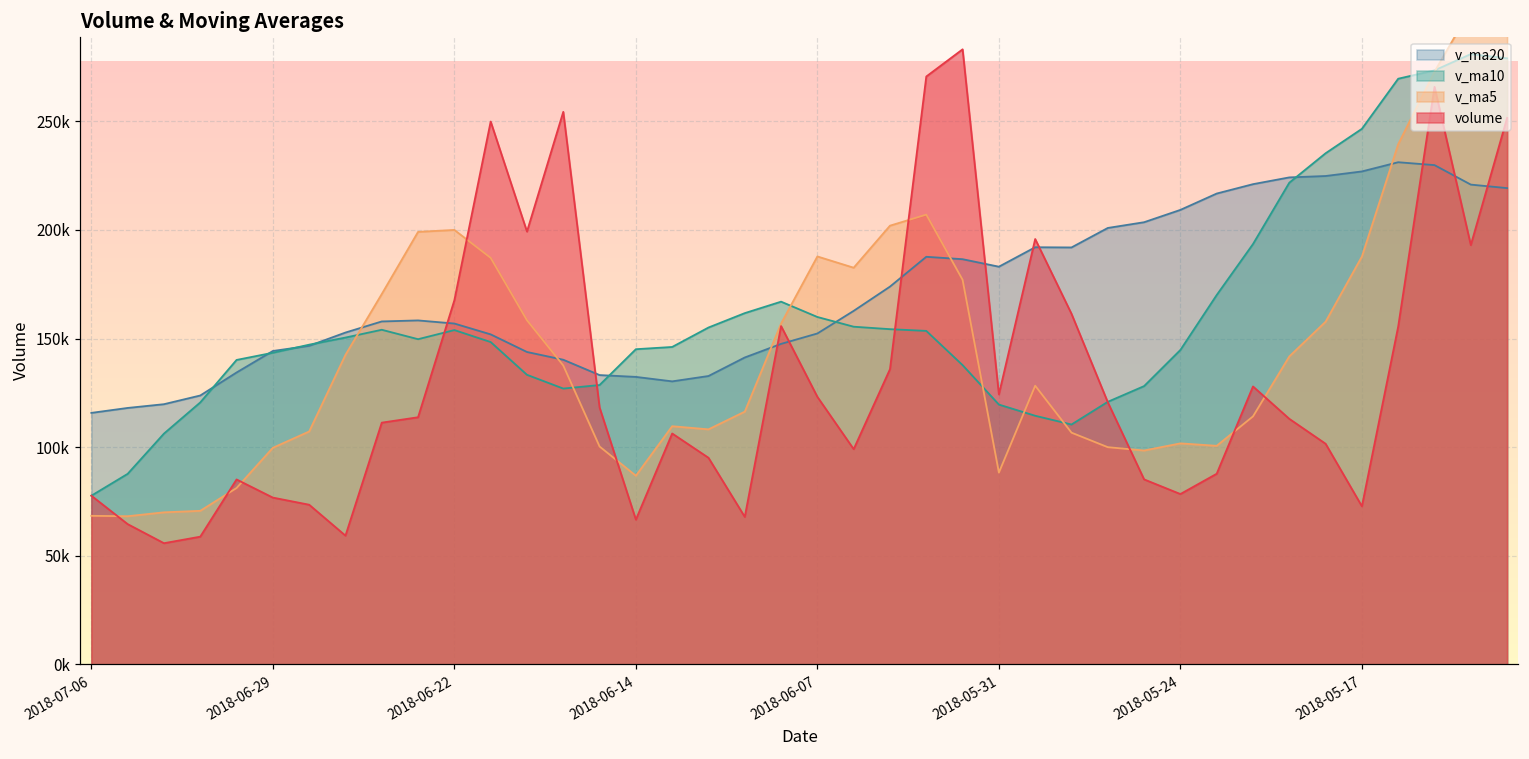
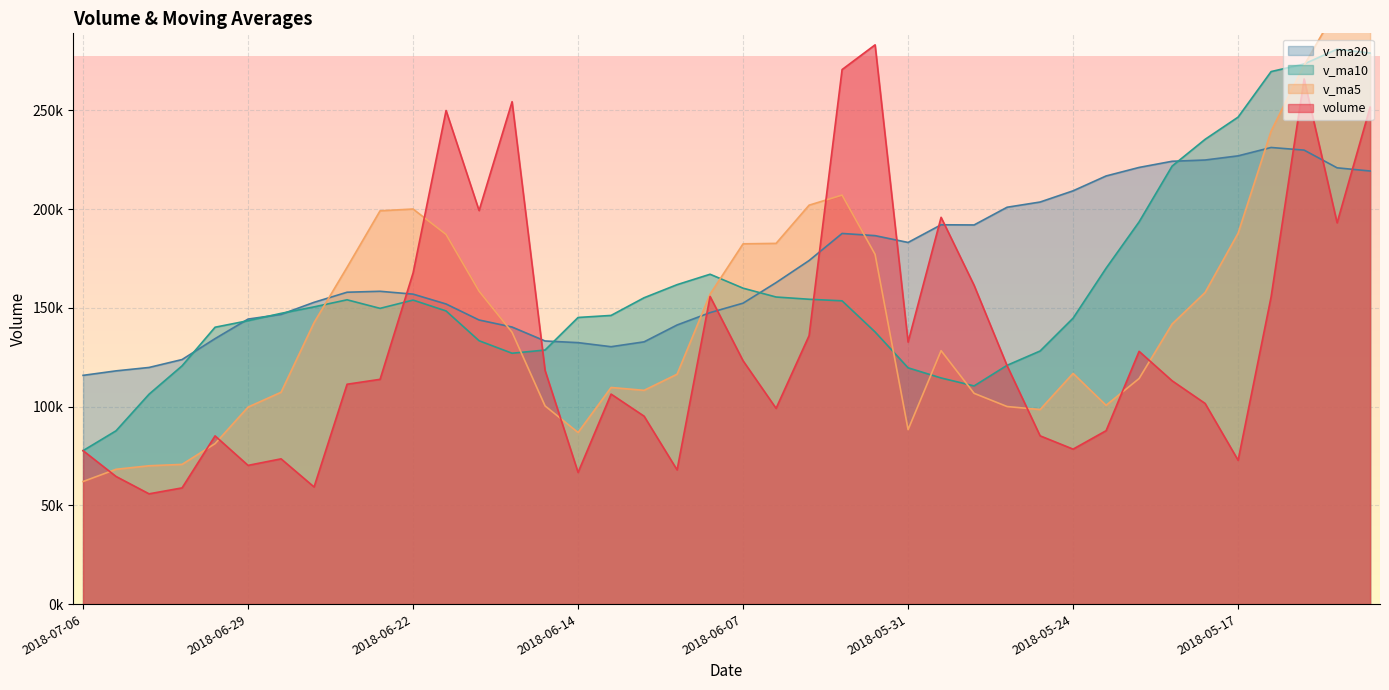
  {
    "v_ma5": {
-     "2018-07-06": 68000,
+     "2018-07-06": 62000,
      "2018-06-29": 100000,
      "2018-06-22": 200000,
      "2018-06-14": 87000,
-     "2018-06-07": 188000,
+     "2018-06-07": 182000,
      "2018-05-31": 88000,
-     "2018-05-24": 102000,
+     "2018-05-24": 117000,
      "2018-05-17": 188000
    },
    "volume": {
-     "2018-06-29": 77000,
+     "2018-06-29": 70000,
      "2018-06-22": 168000,
      "2018-06-14": 67000,
      "2018-06-07": 123000,
-     "2018-05-31": 124000,
+     "2018-05-31": 133000,
      "2018-05-24": 78000,
      "2018-05-17": 73000
    }
  }
